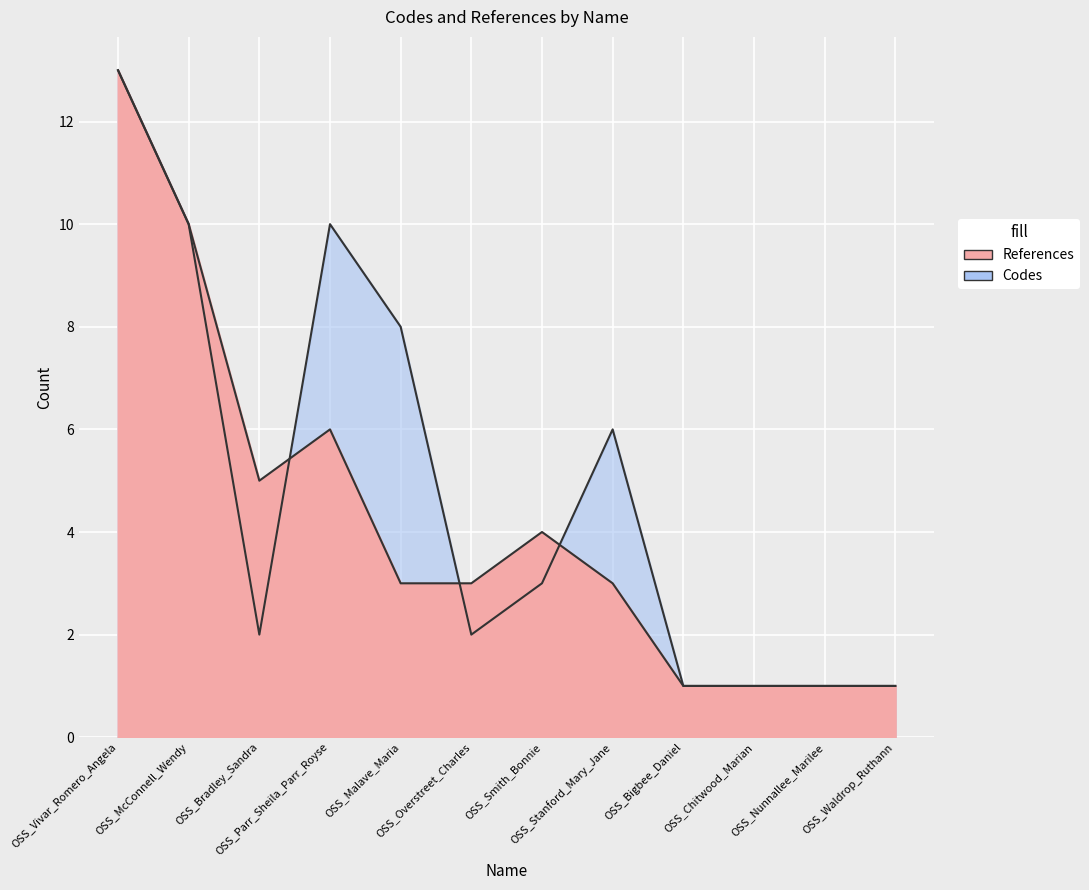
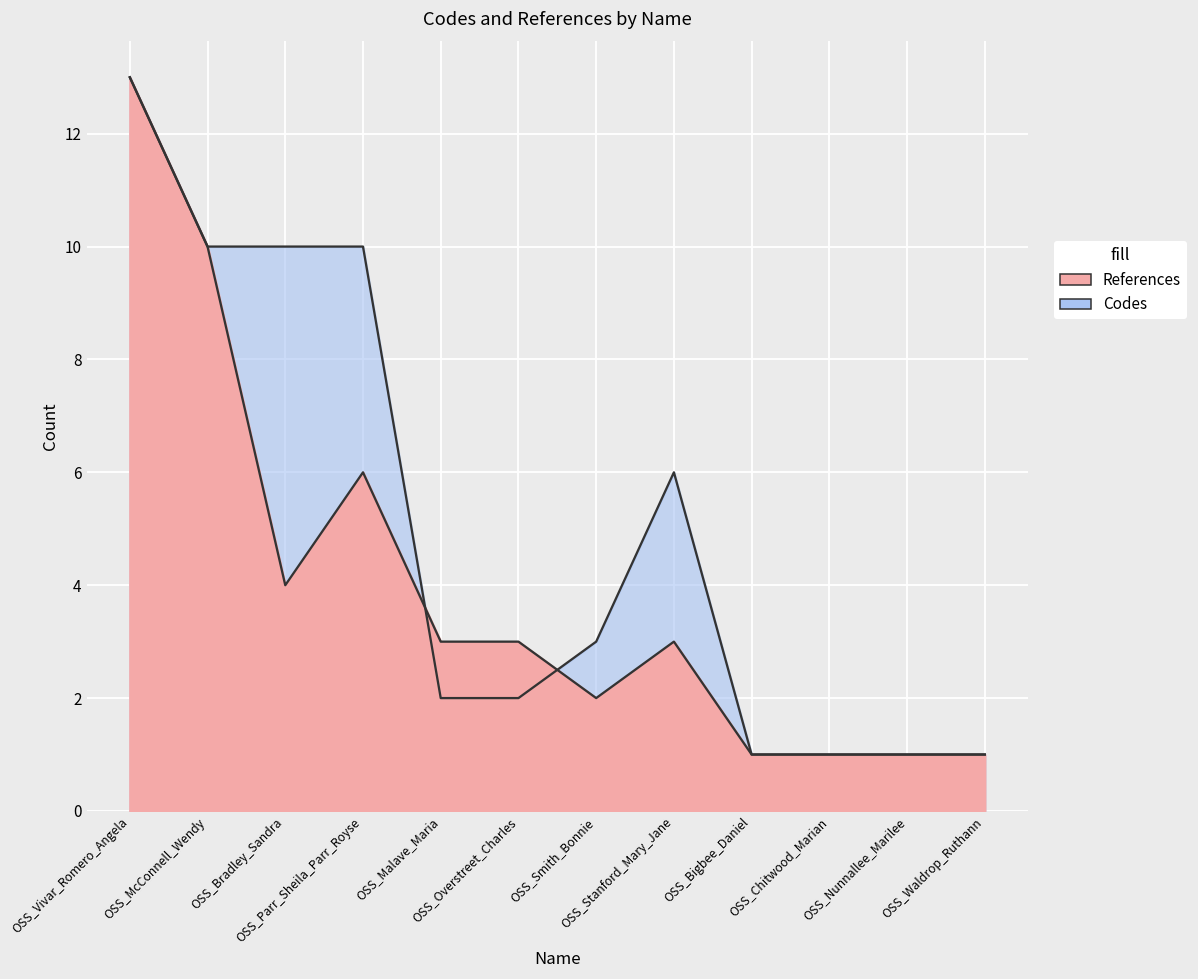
  {
    "References": {
-     "OSS_Bradley_Sandra": 5,
+     "OSS_Bradley_Sandra": 4,
      "OSS_Parr_Sheila_Parr_Royse": 6,
      "OSS_Malave_Maria": 3,
      "OSS_Overstreet_Charles": 3,
-     "OSS_Smith_Bonnie": 4,
+     "OSS_Smith_Bonnie": 2,
      "OSS_Stanford_Mary_Jane": 3
    },
    "Codes": {
-     "OSS_Bradley_Sandra": 2,
+     "OSS_Bradley_Sandra": 10,
      "OSS_Parr_Sheila_Parr_Royse": 10,
-     "OSS_Malave_Maria": 8,
+     "OSS_Malave_Maria": 2,
      "OSS_Overstreet_Charles": 2,
      "OSS_Smith_Bonnie": 3,
      "OSS_Stanford_Mary_Jane": 6
    }
  }
